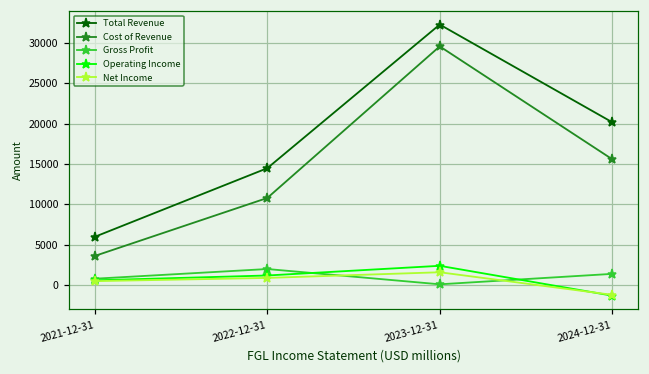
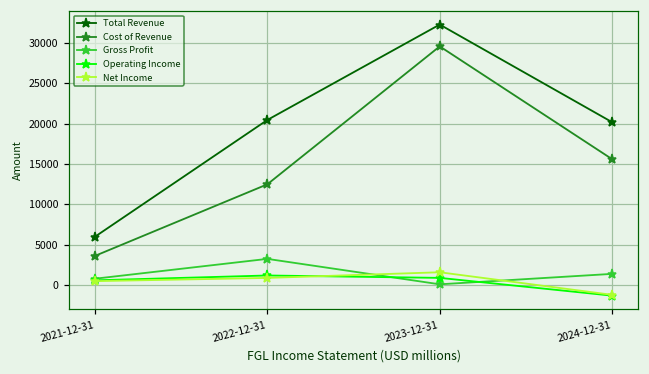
  {
    "Total Revenue": {
      "2021-12-31": 6000,
-     "2022-12-31": 15000,
+     "2022-12-31": 20000,
      "2023-12-31": 32000,
      "2024-12-31": 20000
    },
    "Cost of Revenue": {
      "2021-12-31": 4000,
-     "2022-12-31": 11000,
+     "2022-12-31": 13000,
      "2023-12-31": 30000,
      "2024-12-31": 16000
    },
    "Gross Profit": {
-     "2022-12-31": 2000,
+     "2022-12-31": 3000,
      "2023-12-31": 0,
      "2024-12-31": 1000
    },
    "Operating Income": {
-     "2023-12-31": 2000
+     "2023-12-31": 1000
    },
    "Net Income": {
      "2023-12-31": 2000
    }
  }
